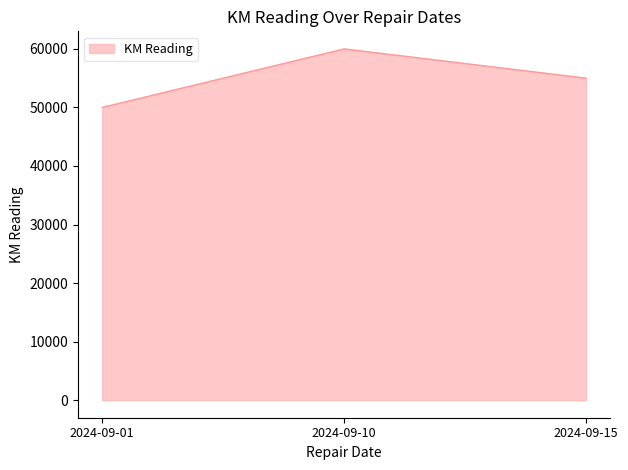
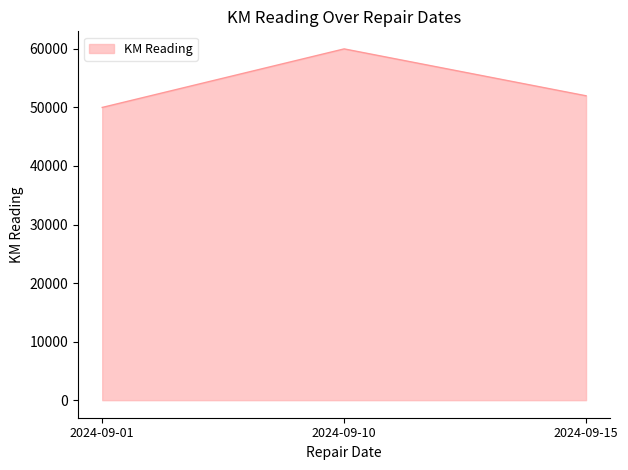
  {
    "2024-09-01": 50000,
    "2024-09-10": 60000,
-   "2024-09-15": 55000
+   "2024-09-15": 52000
  }
